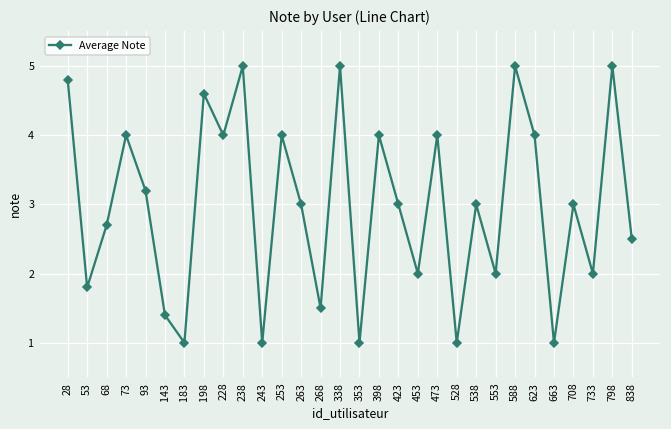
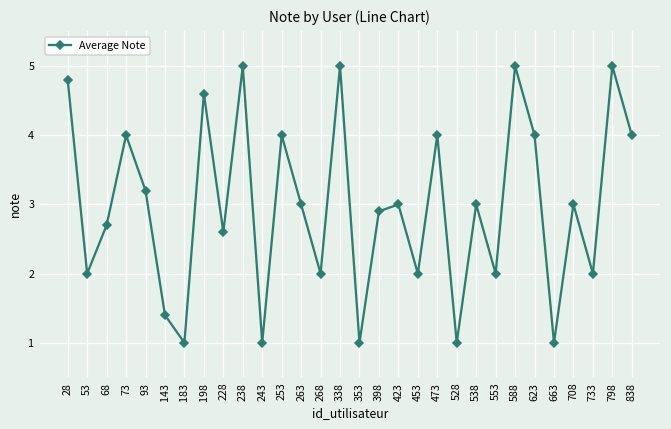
  {
    "28": 4.8,
-   "53": 1.8,
+   "53": 2.0,
    "68": 2.7,
    "73": 4.0,
    "93": 3.2,
    "143": 1.4,
    "183": 1.0,
    "198": 4.6,
-   "228": 4.0,
+   "228": 2.6,
    "238": 5.0,
    "243": 1.0,
    "253": 4.0,
    "263": 3.0,
-   "268": 1.5,
+   "268": 2.0,
    "338": 5.0,
    "353": 1.0,
-   "398": 4.0,
+   "398": 2.9,
    "423": 3.0,
    "453": 2.0,
    "473": 4.0,
    "528": 1.0,
    "538": 3.0,
    "553": 2.0,
    "588": 5.0,
    "623": 4.0,
    "663": 1.0,
    "708": 3.0,
    "733": 2.0,
    "798": 5.0,
-   "838": 2.5
+   "838": 4.0
  }
